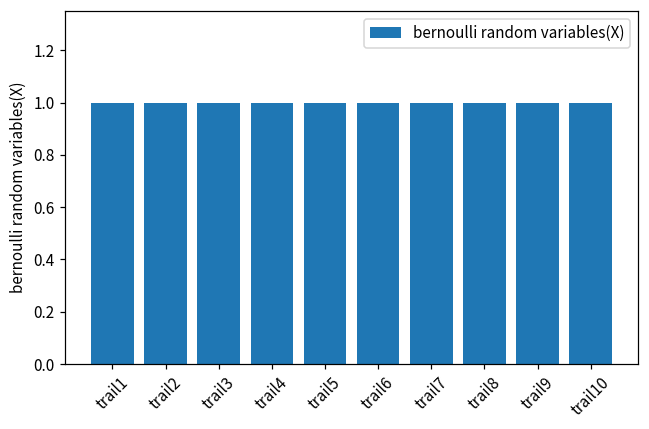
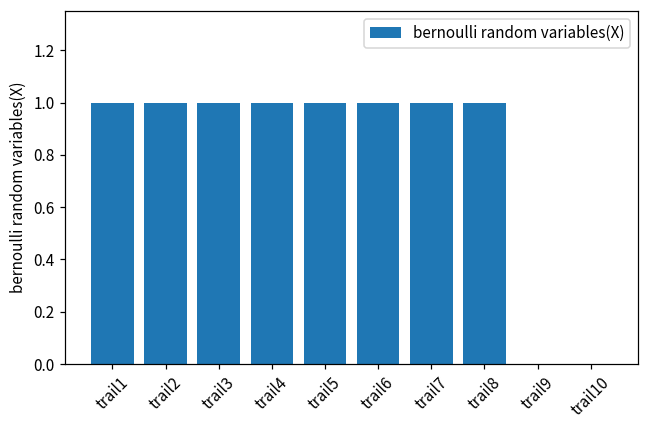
  {
    "trail1": 1,
    "trail2": 1,
    "trail3": 1,
    "trail4": 1,
    "trail5": 1,
    "trail6": 1,
    "trail7": 1,
    "trail8": 1,
-   "trail9": 1,
-   "trail10": 1
+   "trail9": 0,
+   "trail10": 0
  }
